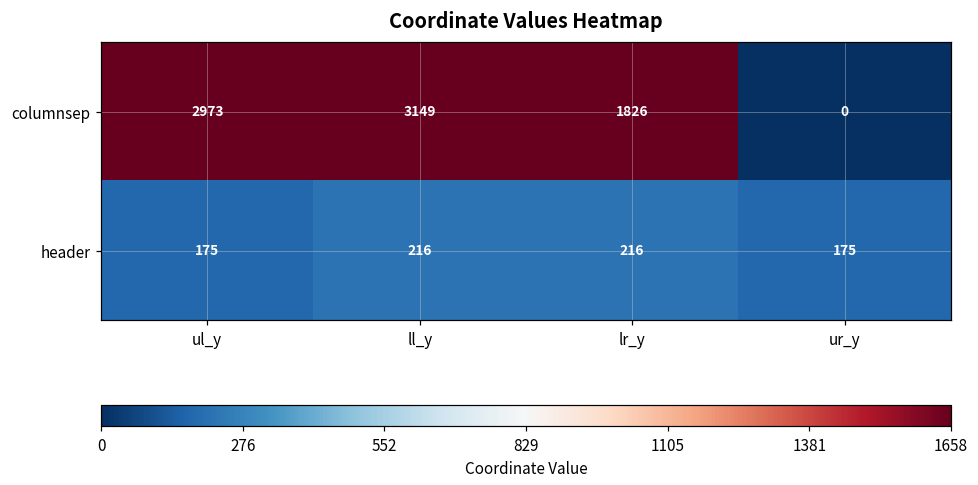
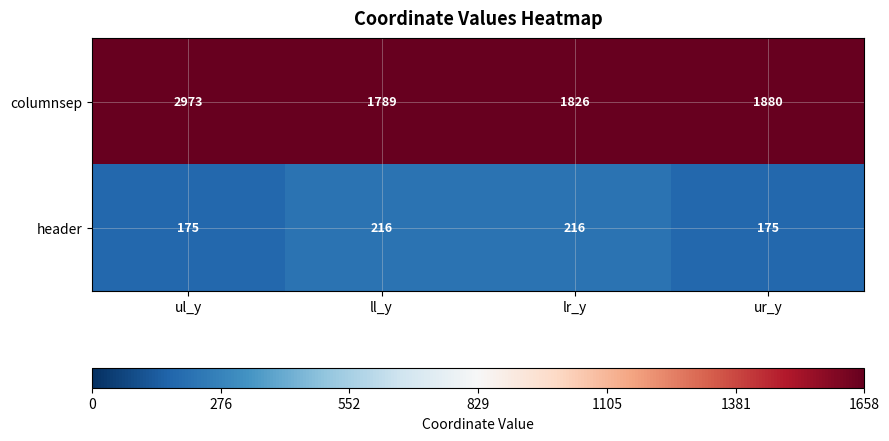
  {
    "columnsep": {
      "ul_y": 2973,
-     "ll_y": 3149,
+     "ll_y": 1789,
      "lr_y": 1826,
-     "ur_y": 0
+     "ur_y": 1880
    },
    "header": {
      "ul_y": 175,
      "ll_y": 216,
      "lr_y": 216,
      "ur_y": 175
    }
  }
